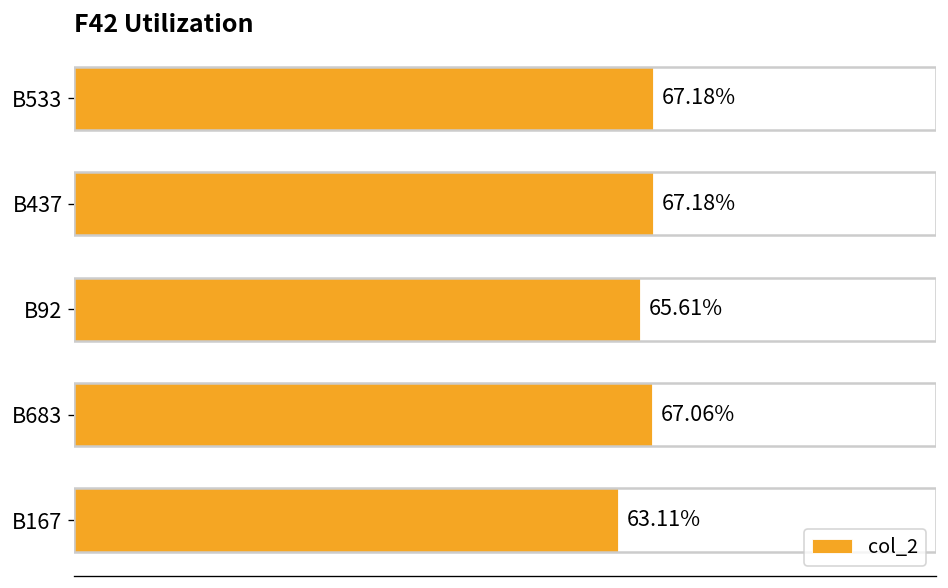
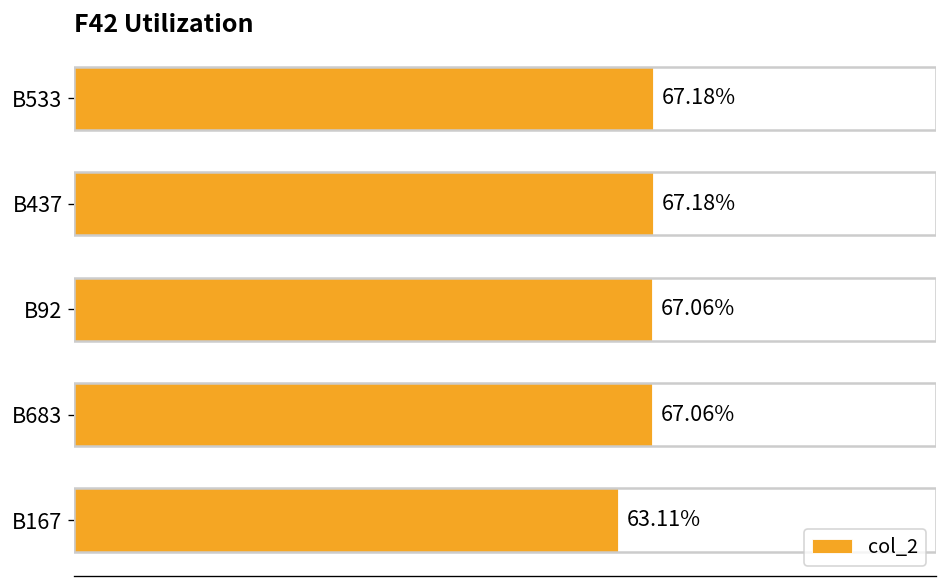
  {
    "B533": "67.18%",
    "B437": "67.18%",
-   "B92": "65.61%",
+   "B92": "67.06%",
    "B683": "67.06%",
    "B167": "63.11%"
  }
